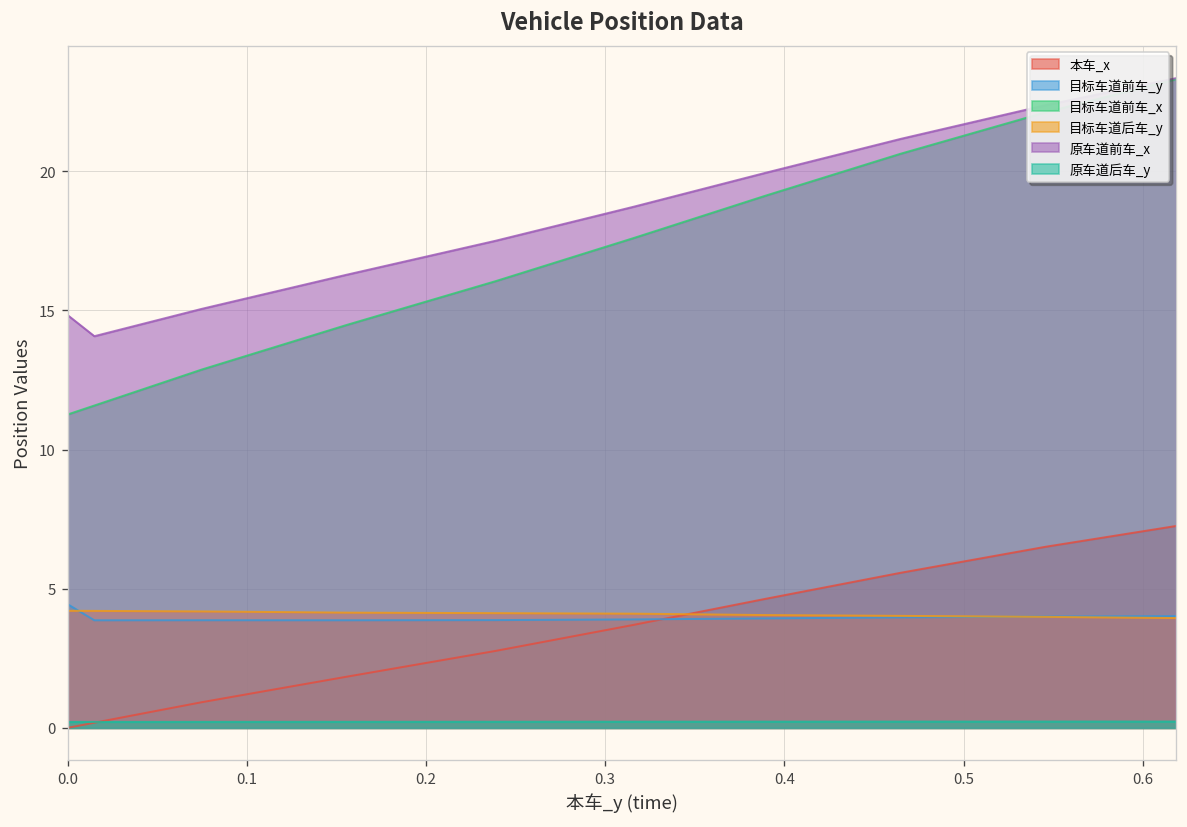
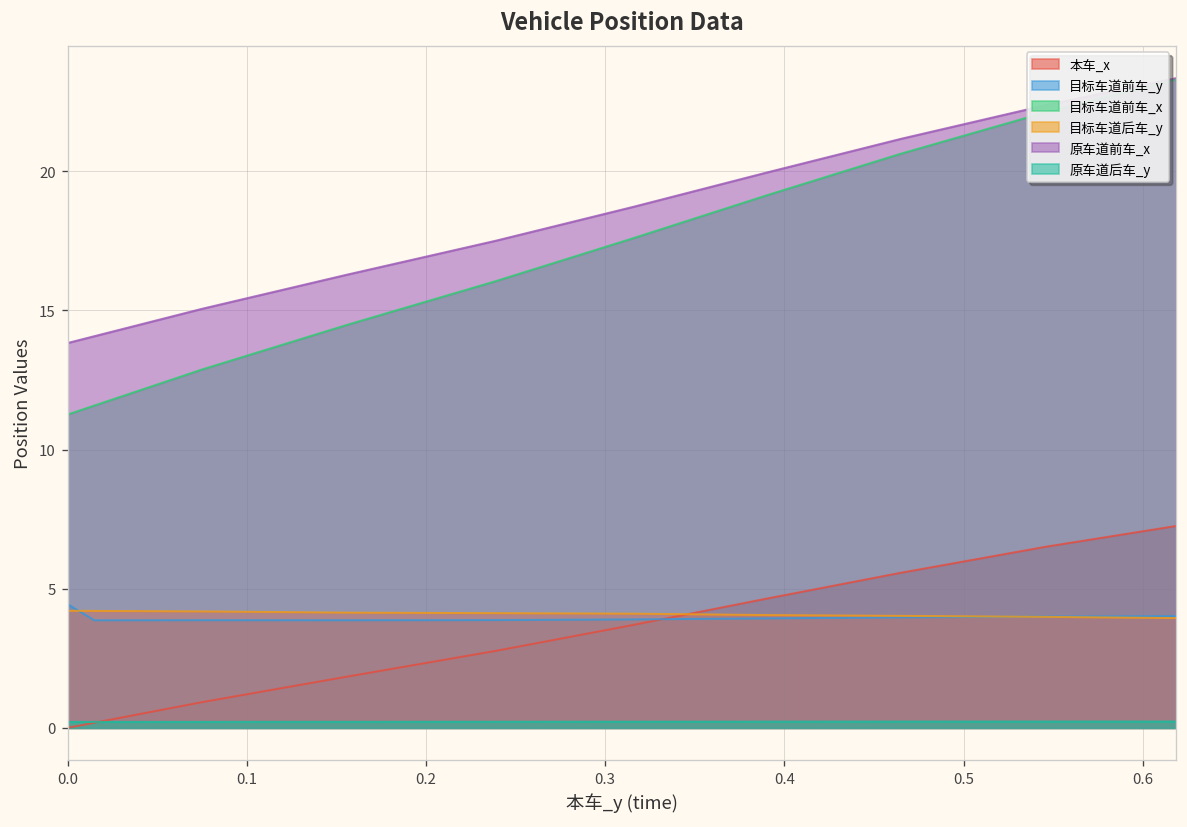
  {
    "本车_x": {
      "0.0": 0.0
    },
    "目标车道前车_y": {
      "0.0": 4.4
    },
    "目标车道后车_y": {
      "0.0": 4.2
    },
    "原车道前车_x": {
-     "0.0": 14.8
+     "0.0": 13.8
    }
  }
